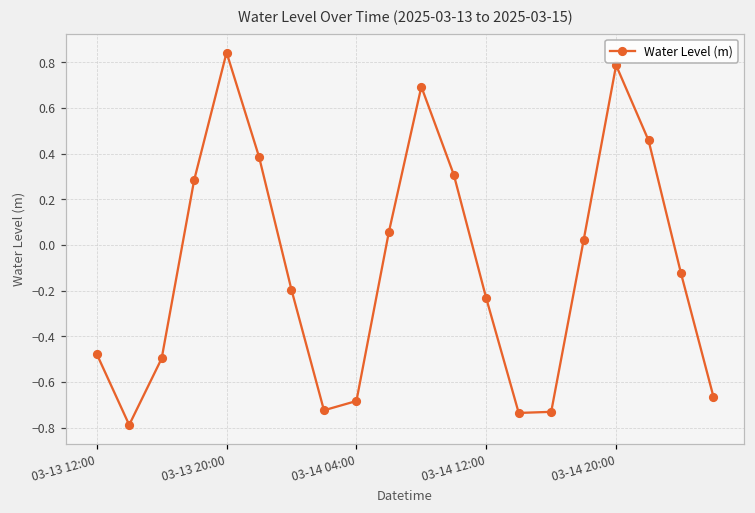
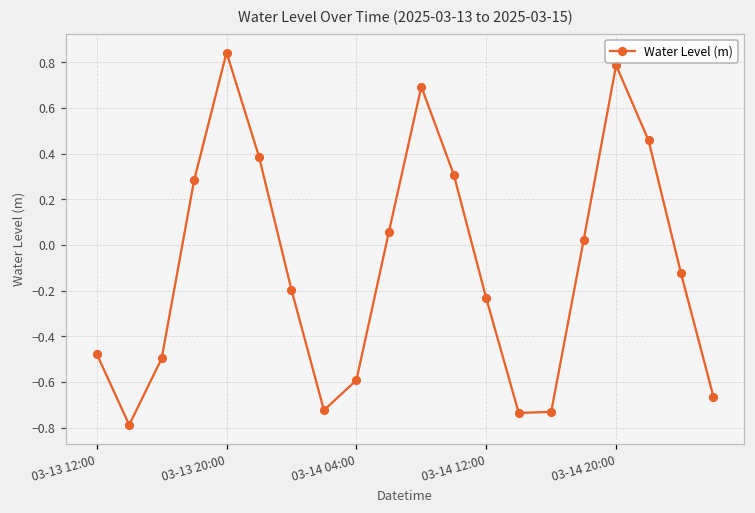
  {
    "03-13 12:00": -0.48,
    "03-13 20:00": 0.84,
-   "03-14 04:00": -0.68,
+   "03-14 04:00": -0.59,
    "03-14 12:00": -0.23,
    "03-14 20:00": 0.79
  }
